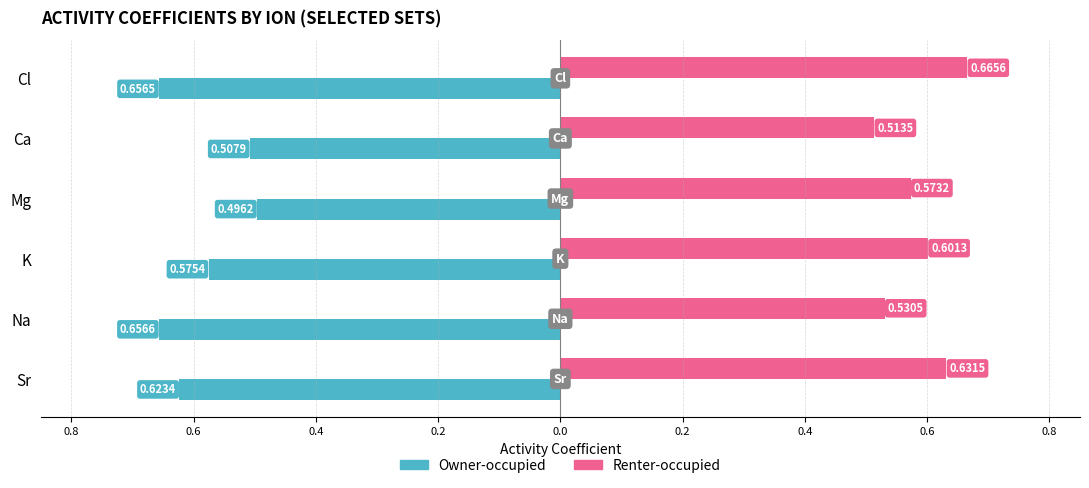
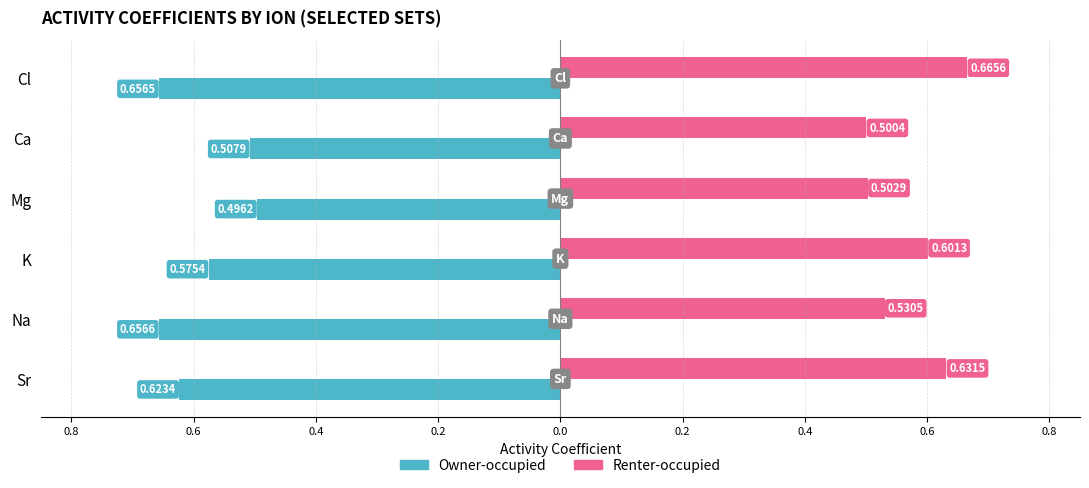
  {
    "Renter-occupied": {
-     "Ca": 0.5135,
-     "Mg": 0.5732
+     "Ca": 0.5004,
+     "Mg": 0.5029
    }
  }
